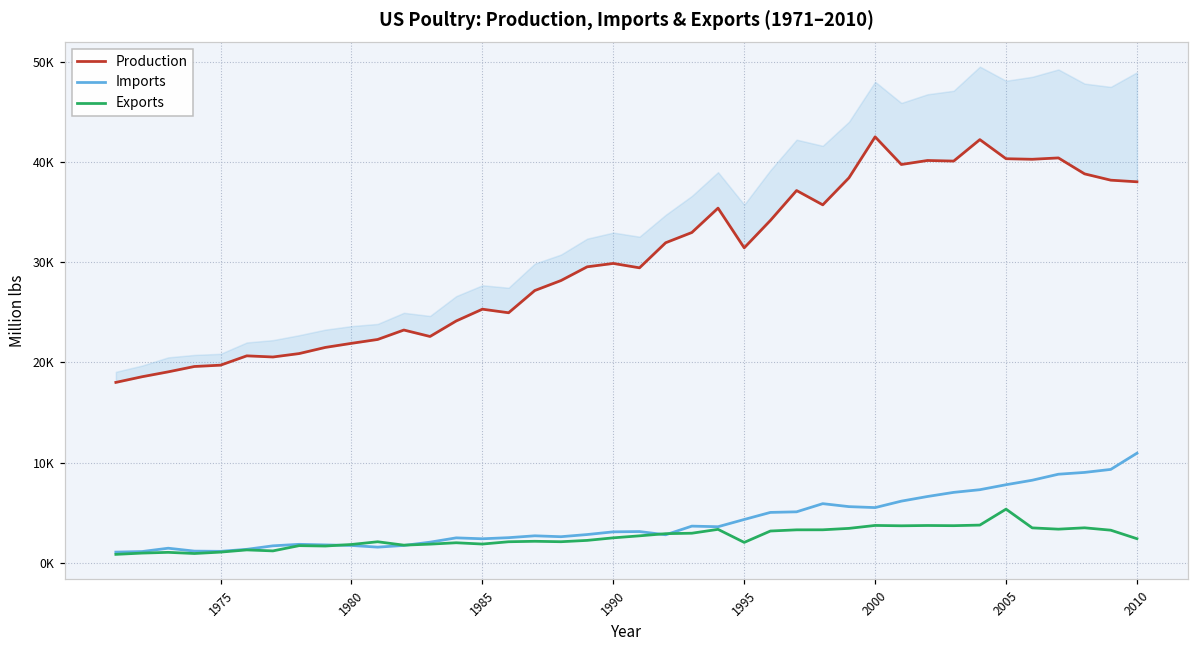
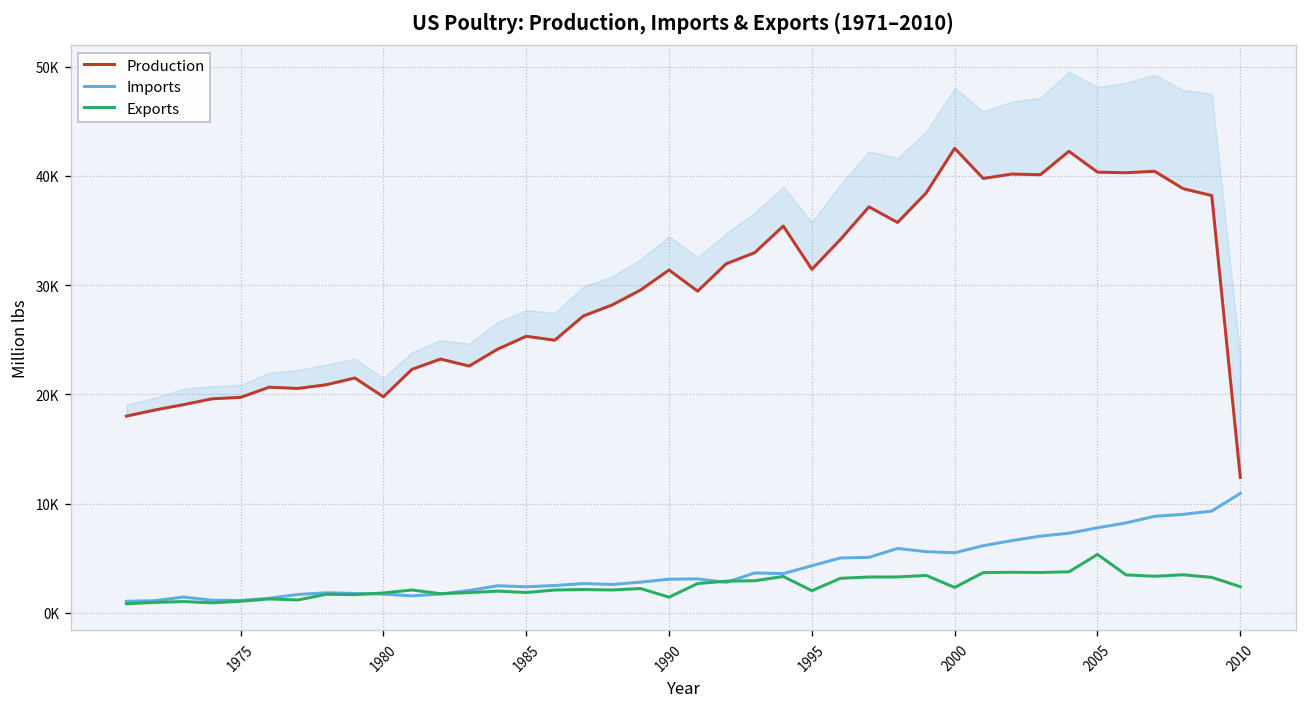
  {
    "Production": {
      "1975": 20000,
-     "1980": 22000,
+     "1980": 20000,
      "1985": 25000,
-     "1990": 30000,
+     "1990": 31000,
      "1995": 31000,
      "2000": 43000,
      "2005": 40000,
-     "2010": 38000
+     "2010": 12000
    },
    "Exports": {
      "1985": 2000,
-     "1990": 2000,
+     "1990": 1000,
      "1995": 2000,
-     "2000": 4000,
+     "2000": 2000,
      "2005": 5000,
      "2010": 2000
    }
  }
